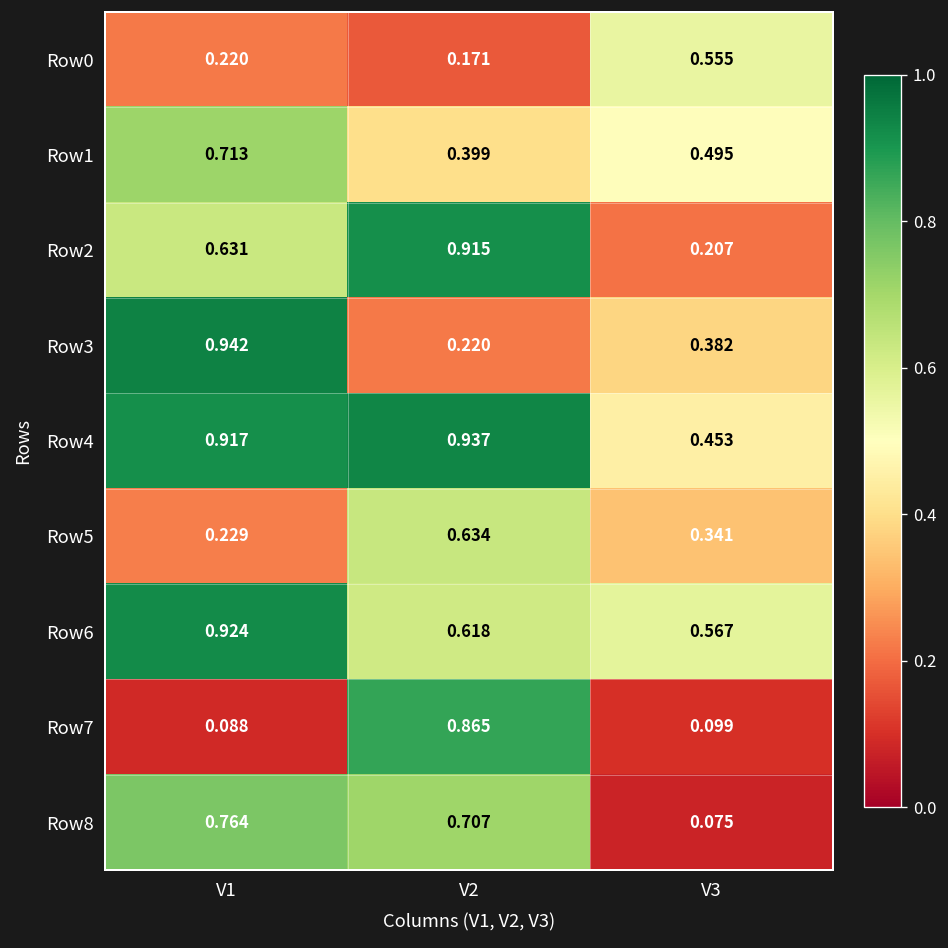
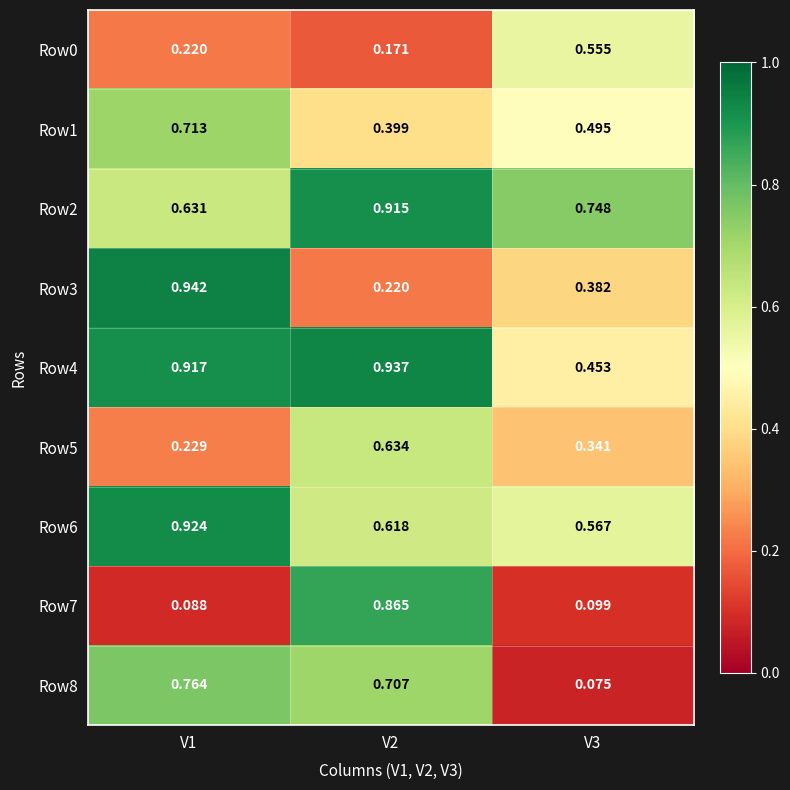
  {
    "Row0": {
      "V1": 0.220,
      "V2": 0.171,
      "V3": 0.555
    },
    "Row1": {
      "V1": 0.713,
      "V2": 0.399,
      "V3": 0.495
    },
    "Row2": {
      "V1": 0.631,
      "V2": 0.915,
-     "V3": 0.207
+     "V3": 0.748
    },
    "Row3": {
      "V1": 0.942,
      "V2": 0.220,
      "V3": 0.382
    },
    "Row4": {
      "V1": 0.917,
      "V2": 0.937,
      "V3": 0.453
    },
    "Row5": {
      "V1": 0.229,
      "V2": 0.634,
      "V3": 0.341
    },
    "Row6": {
      "V1": 0.924,
      "V2": 0.618,
      "V3": 0.567
    },
    "Row7": {
      "V1": 0.088,
      "V2": 0.865,
      "V3": 0.099
    },
    "Row8": {
      "V1": 0.764,
      "V2": 0.707,
      "V3": 0.075
    }
  }
